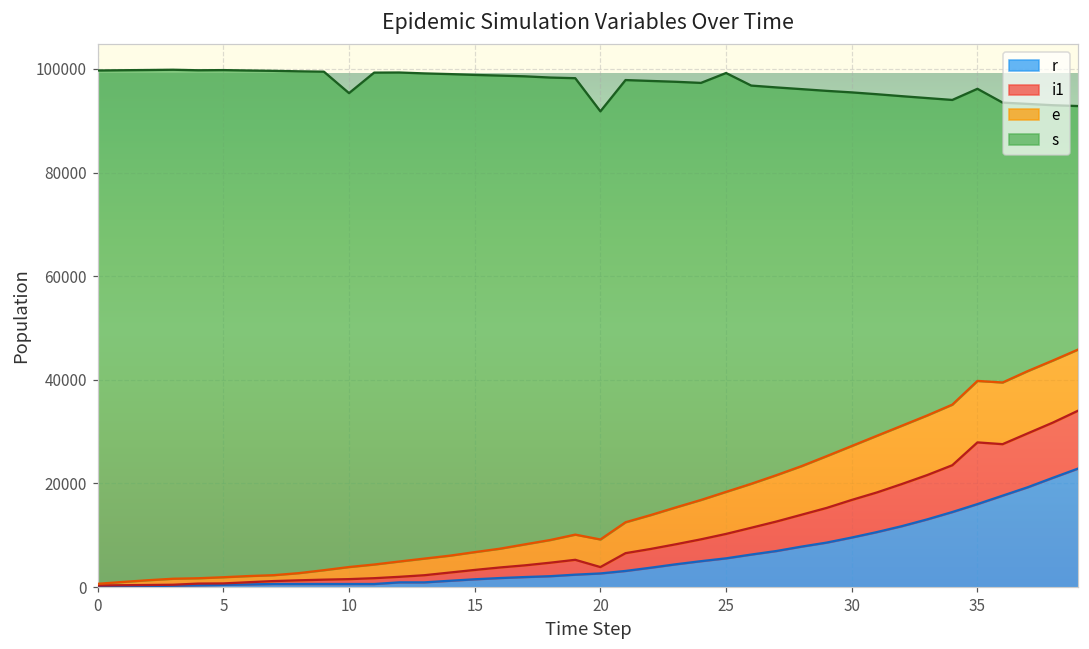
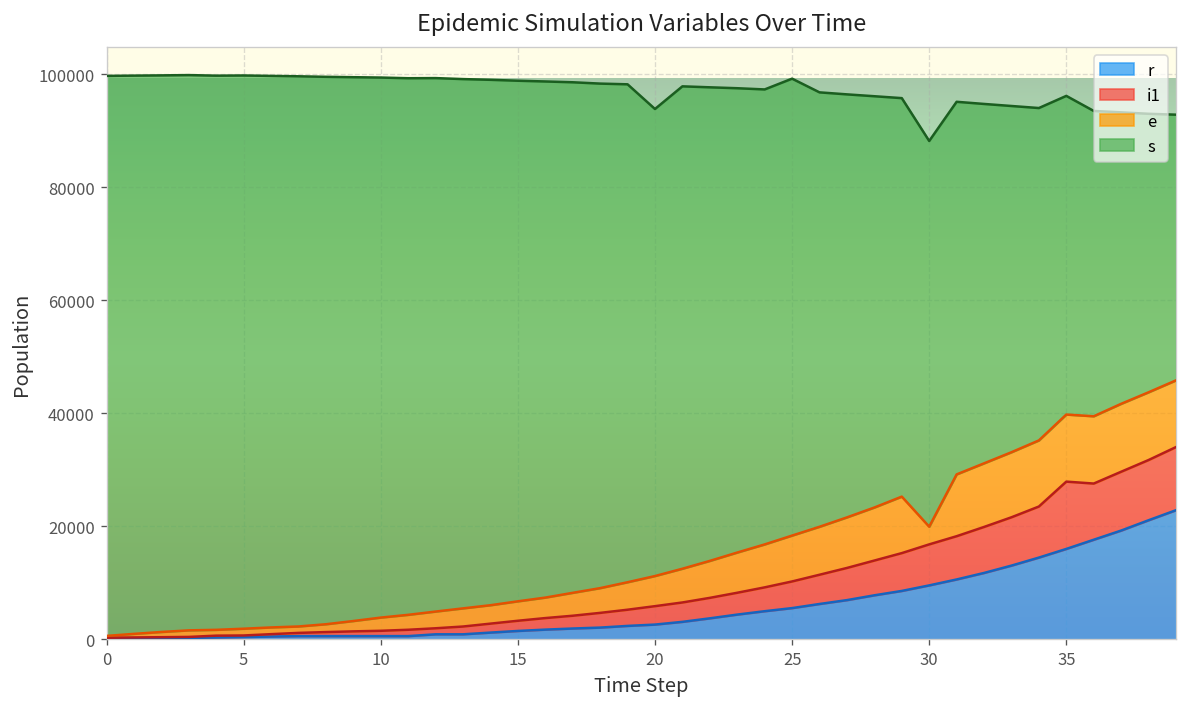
  {
    "r": {
      "10": 1000,
      "15": 2000,
      "20": 3000,
      "25": 6000,
      "30": 10000,
      "35": 16000
    },
    "i1": {
      "10": 1000,
      "15": 2000,
-     "20": 1000,
+     "20": 3000,
      "25": 5000,
      "30": 7000,
      "35": 12000
    },
    "e": {
      "5": 1000,
      "10": 2000,
      "15": 3000,
      "20": 5000,
      "25": 8000,
-     "30": 10000,
+     "30": 3000,
      "35": 12000
    },
    "s": {
      "0": 99000,
      "5": 98000,
-     "10": 91000,
+     "10": 96000,
      "15": 92000,
      "20": 83000,
      "25": 81000,
      "30": 68000,
      "35": 56000
    }
  }
